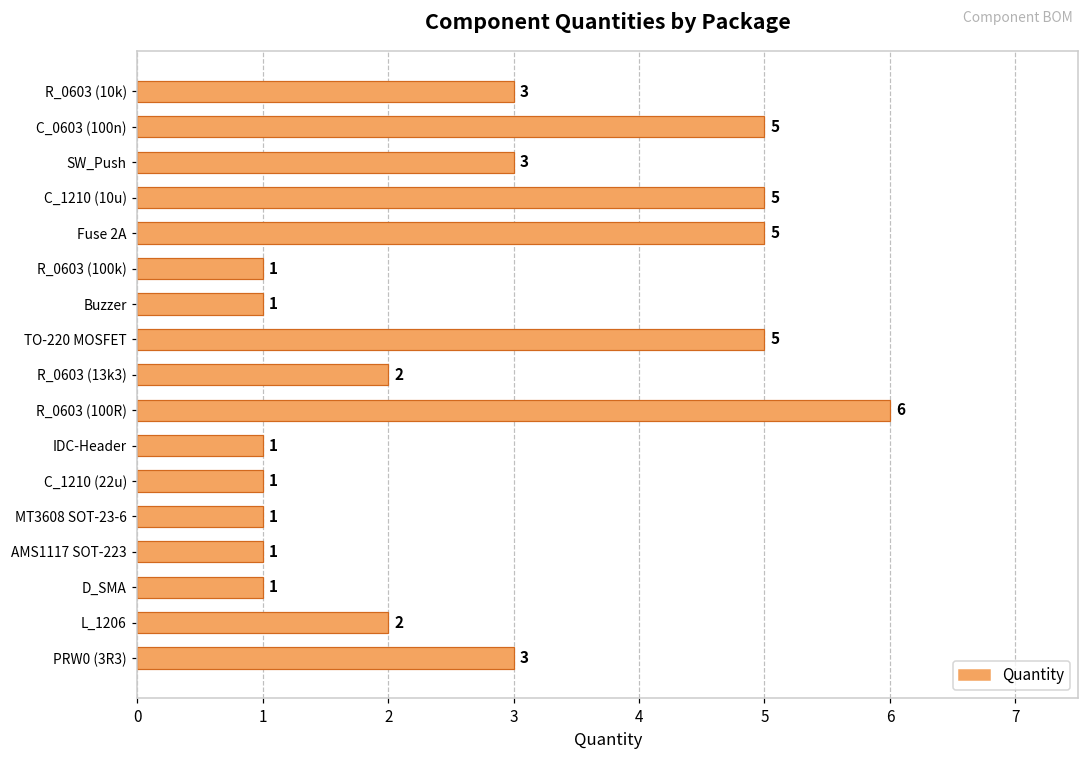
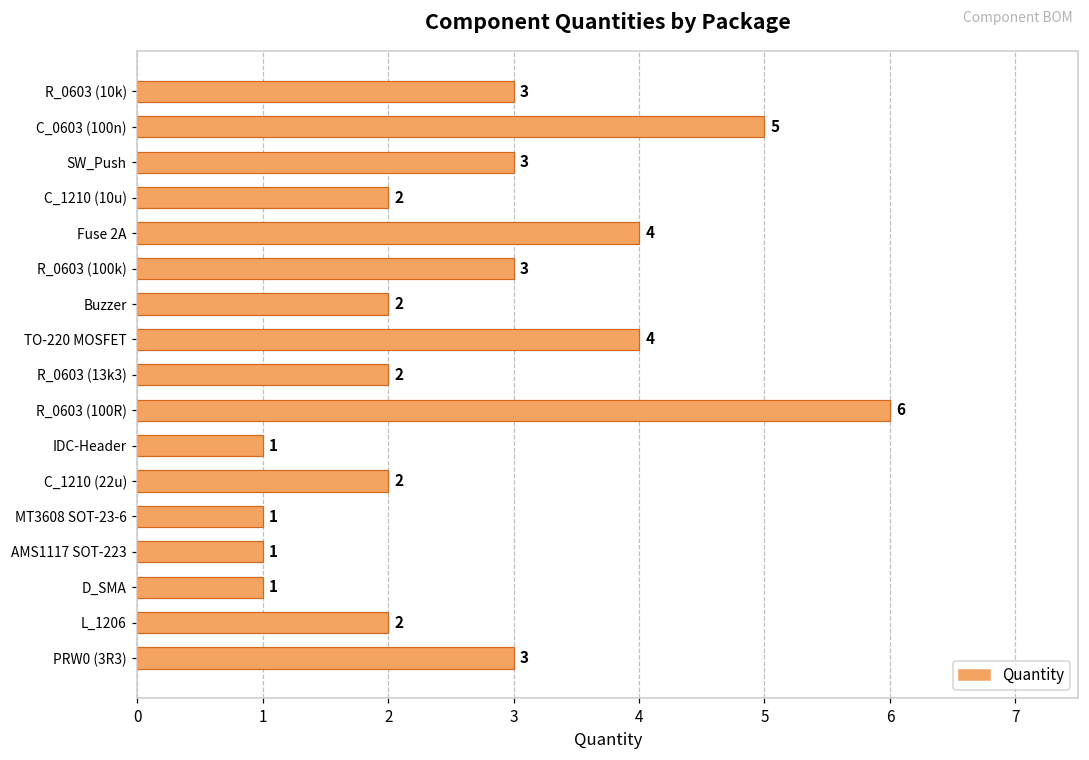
  {
    "R_0603 (10k)": 3,
    "C_0603 (100n)": 5,
    "SW_Push": 3,
-   "C_1210 (10u)": 5,
-   "Fuse 2A": 5,
-   "R_0603 (100k)": 1,
-   "Buzzer": 1,
-   "TO-220 MOSFET": 5,
+   "C_1210 (10u)": 2,
+   "Fuse 2A": 4,
+   "R_0603 (100k)": 3,
+   "Buzzer": 2,
+   "TO-220 MOSFET": 4,
    "R_0603 (13k3)": 2,
    "R_0603 (100R)": 6,
    "IDC-Header": 1,
-   "C_1210 (22u)": 1,
+   "C_1210 (22u)": 2,
    "MT3608 SOT-23-6": 1,
    "AMS1117 SOT-223": 1,
    "D_SMA": 1,
    "L_1206": 2,
    "PRW0 (3R3)": 3
  }
